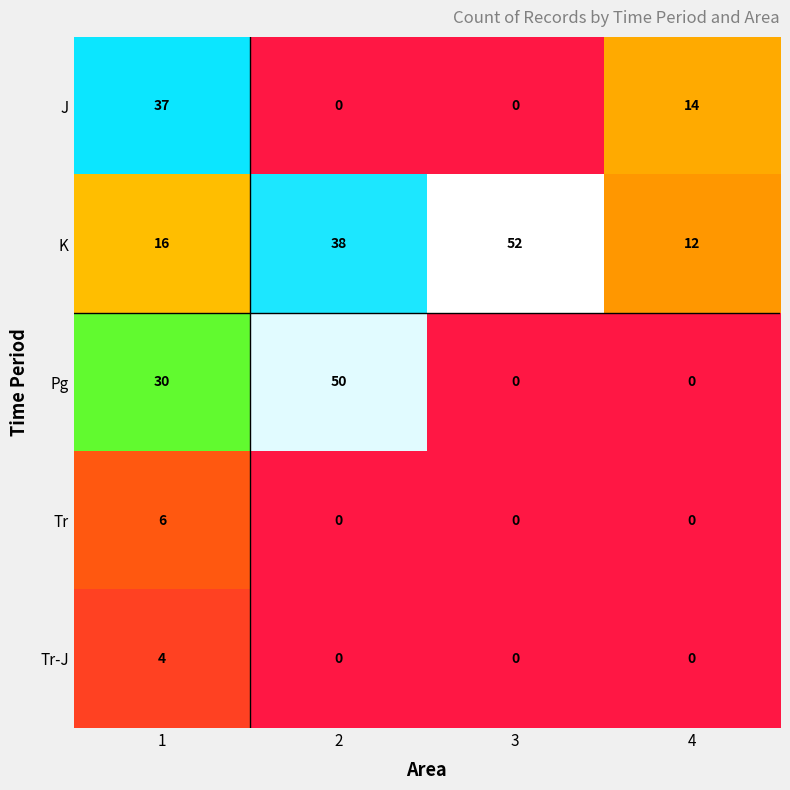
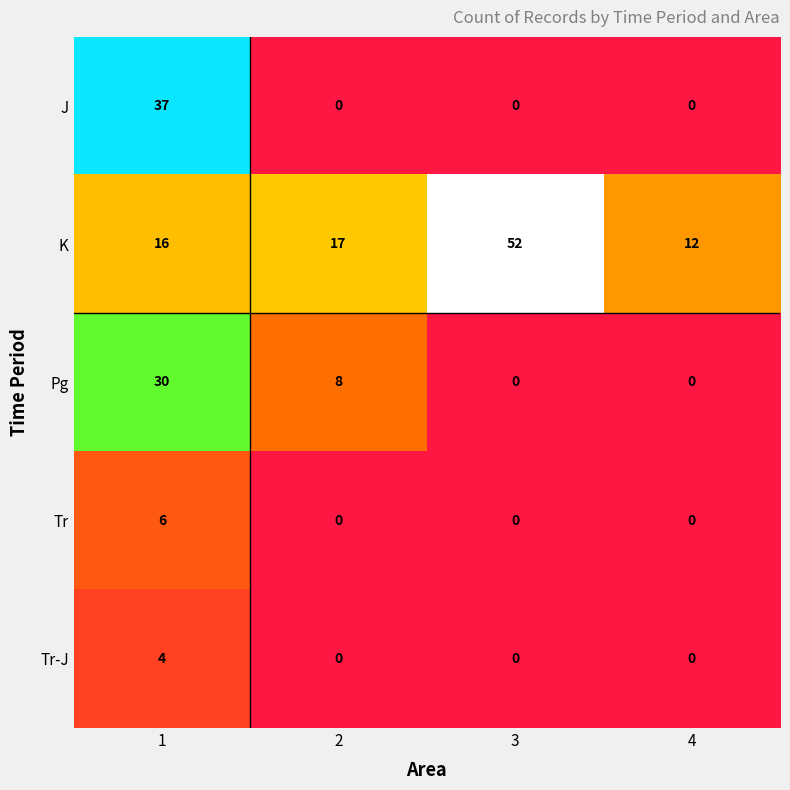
  {
    "J": {
      "1": 37,
      "2": 0,
      "3": 0,
-     "4": 14
+     "4": 0
    },
    "K": {
      "1": 16,
-     "2": 38,
+     "2": 17,
      "3": 52,
      "4": 12
    },
    "Pg": {
      "1": 30,
-     "2": 50,
+     "2": 8,
      "3": 0,
      "4": 0
    },
    "Tr": {
      "1": 6,
      "2": 0,
      "3": 0,
      "4": 0
    },
    "Tr-J": {
      "1": 4,
      "2": 0,
      "3": 0,
      "4": 0
    }
  }
